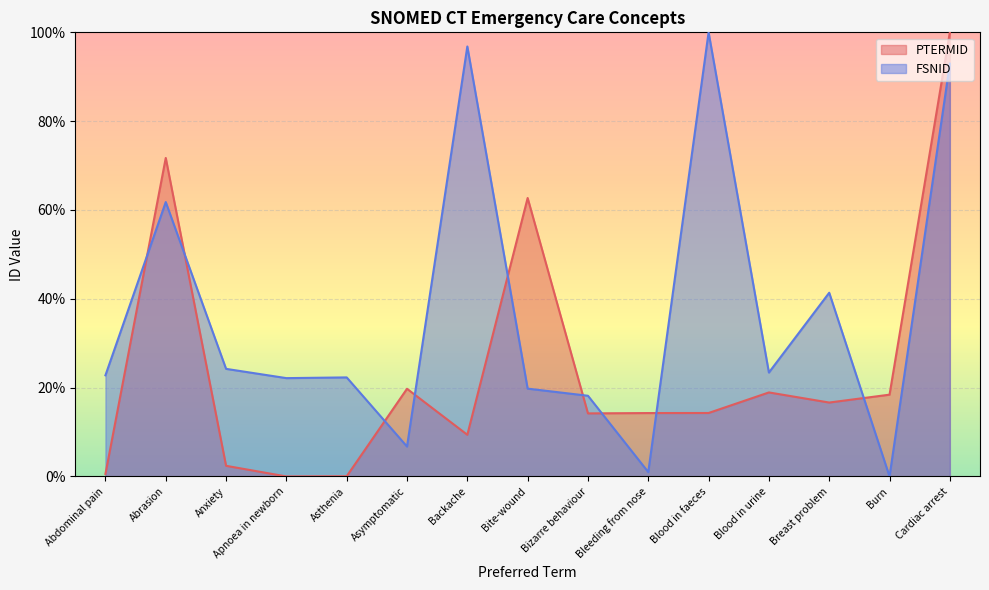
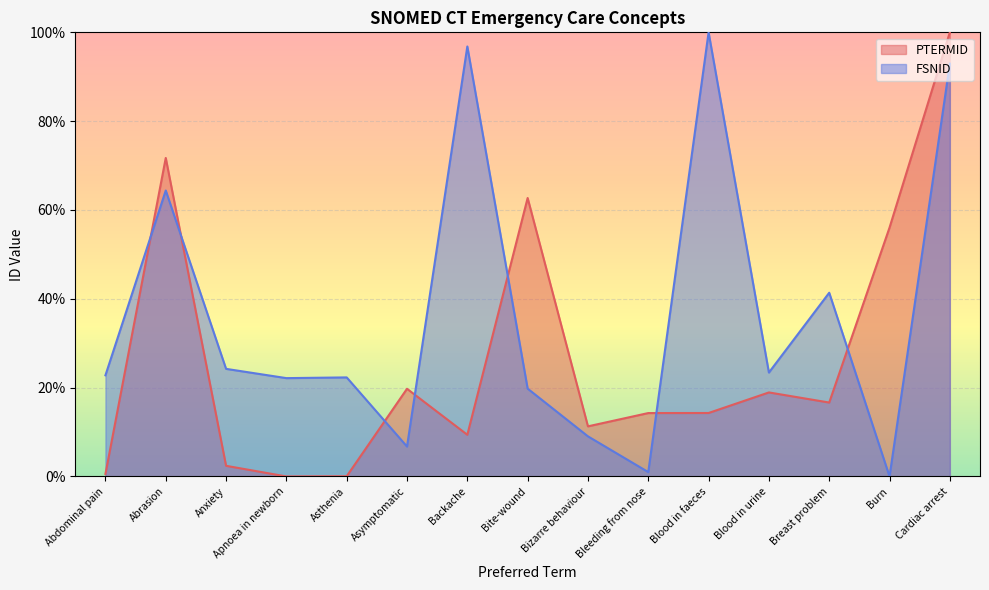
  {
    "PTERMID": {
      "Abdominal pain": "1%",
      "Abrasion": "72%",
      "Anxiety": "2%",
      "Apnoea in newborn": "0%",
      "Asthenia": "0%",
      "Asymptomatic": "20%",
      "Backache": "9%",
      "Bite-wound": "63%",
-     "Bizarre behaviour": "14%",
+     "Bizarre behaviour": "11%",
      "Bleeding from nose": "14%",
      "Blood in faeces": "14%",
      "Blood in urine": "19%",
      "Breast problem": "17%",
-     "Burn": "18%",
+     "Burn": "56%",
      "Cardiac arrest": "100%"
    },
    "FSNID": {
      "Abdominal pain": "23%",
-     "Abrasion": "62%",
+     "Abrasion": "64%",
      "Anxiety": "24%",
      "Apnoea in newborn": "22%",
      "Asthenia": "22%",
      "Asymptomatic": "7%",
      "Backache": "97%",
      "Bite-wound": "20%",
-     "Bizarre behaviour": "18%",
+     "Bizarre behaviour": "9%",
      "Bleeding from nose": "1%",
      "Blood in faeces": "100%",
      "Blood in urine": "23%",
      "Breast problem": "41%",
      "Burn": "0%"
    }
  }
